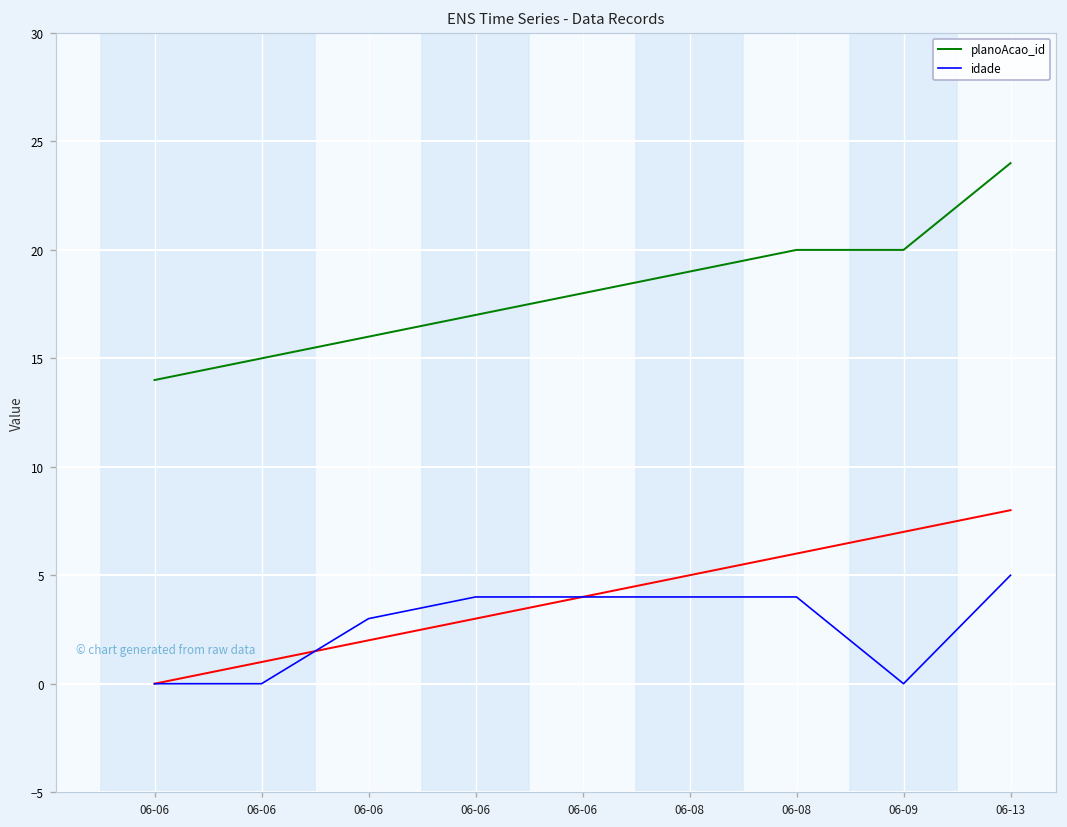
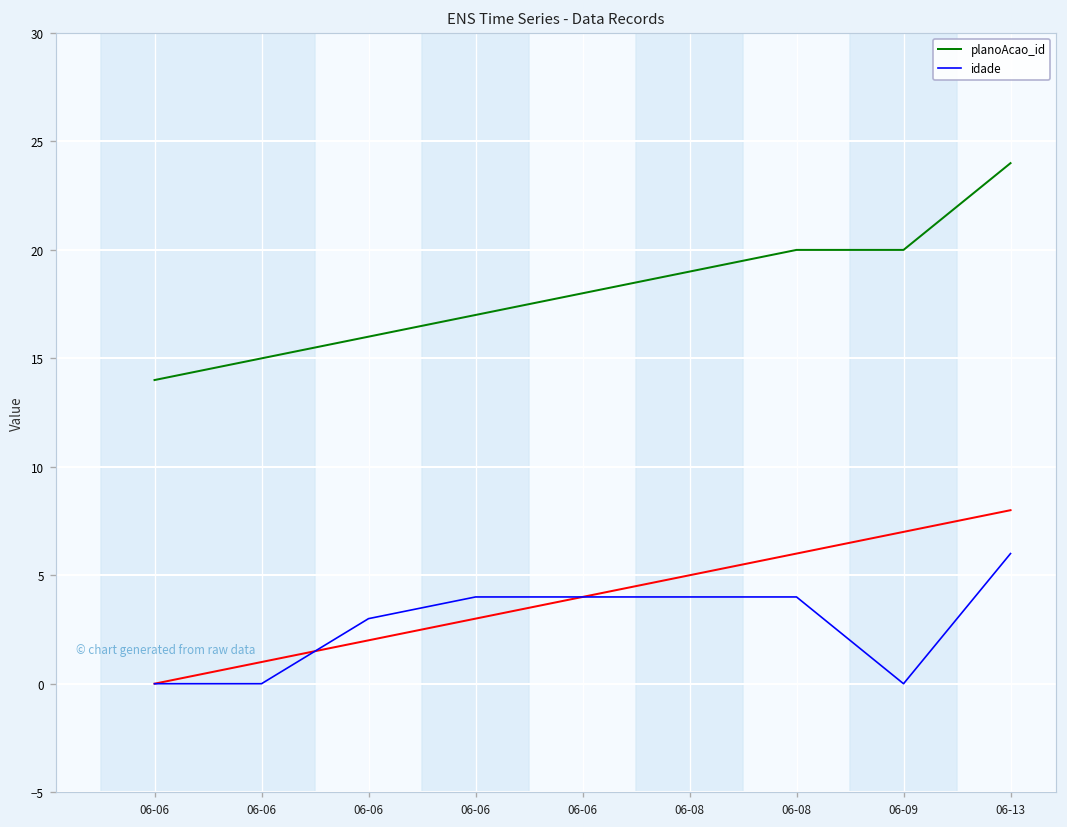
  {
    "planoAcao_id": {
      "06-09": 20,
      "06-13": 24
    },
    "idade": {
      "06-09": 0,
-     "06-13": 5
+     "06-13": 6
    }
  }
